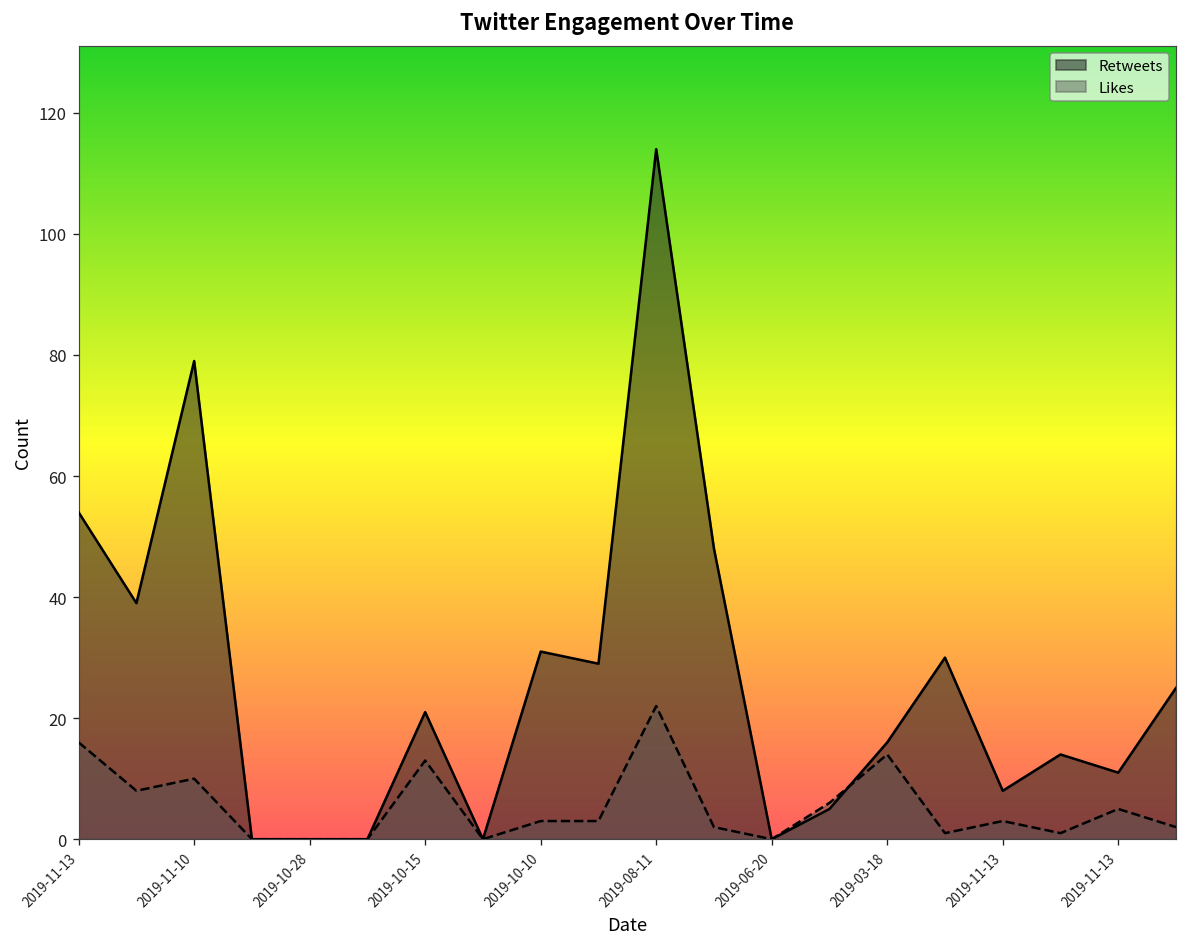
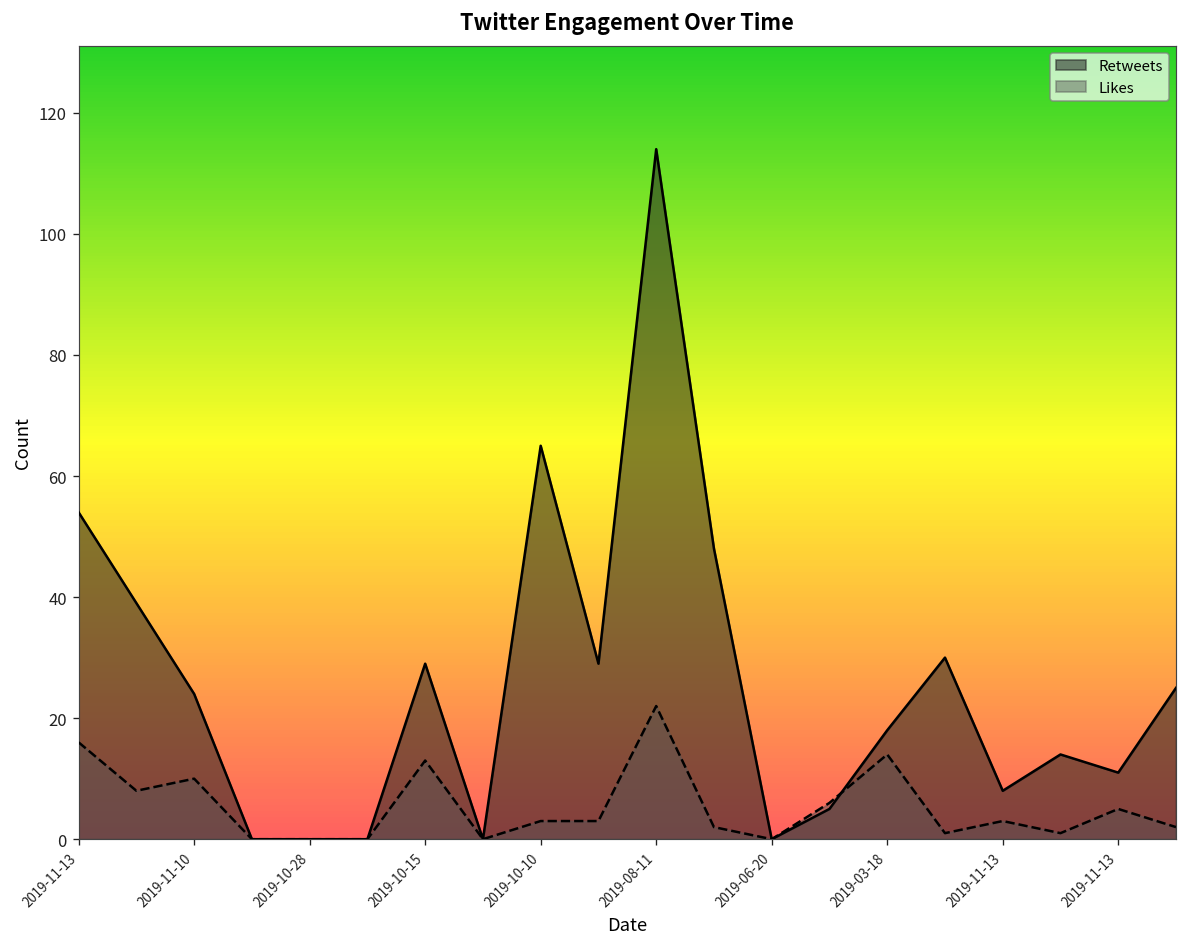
  {
    "Retweets": {
-     "2019-11-10": 79,
-     "2019-10-15": 21,
-     "2019-10-10": 31,
+     "2019-11-10": 24,
+     "2019-10-15": 29,
+     "2019-10-10": 65,
      "2019-08-11": 114,
-     "2019-03-18": 16
+     "2019-03-18": 18
    },
    "Likes": {
      "2019-11-10": 10,
      "2019-10-15": 13,
      "2019-10-10": 3,
      "2019-08-11": 22,
      "2019-03-18": 14
    }
  }
